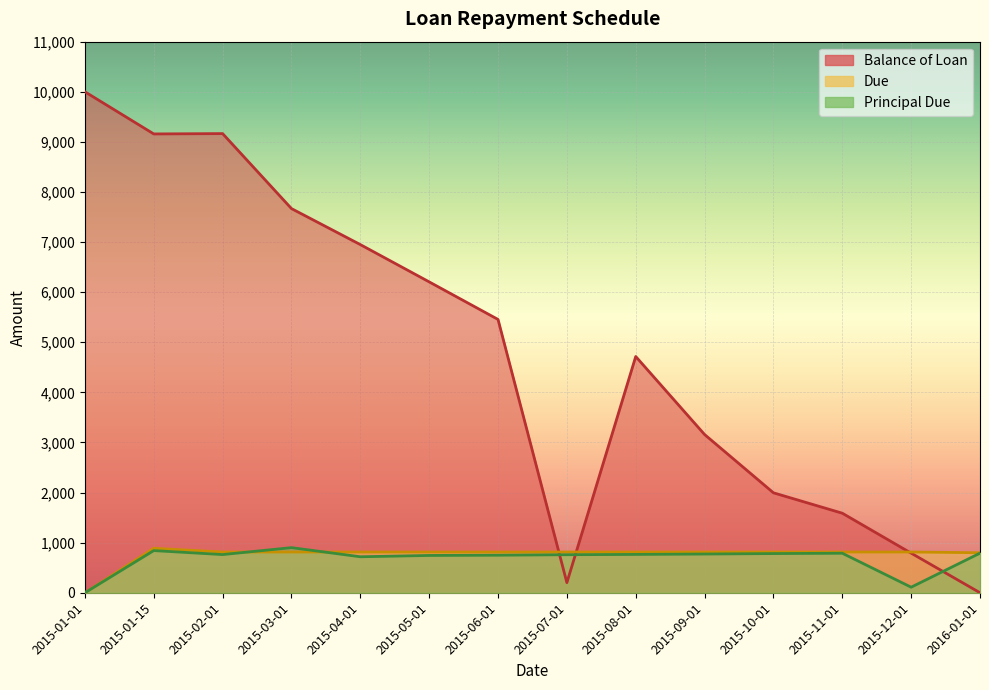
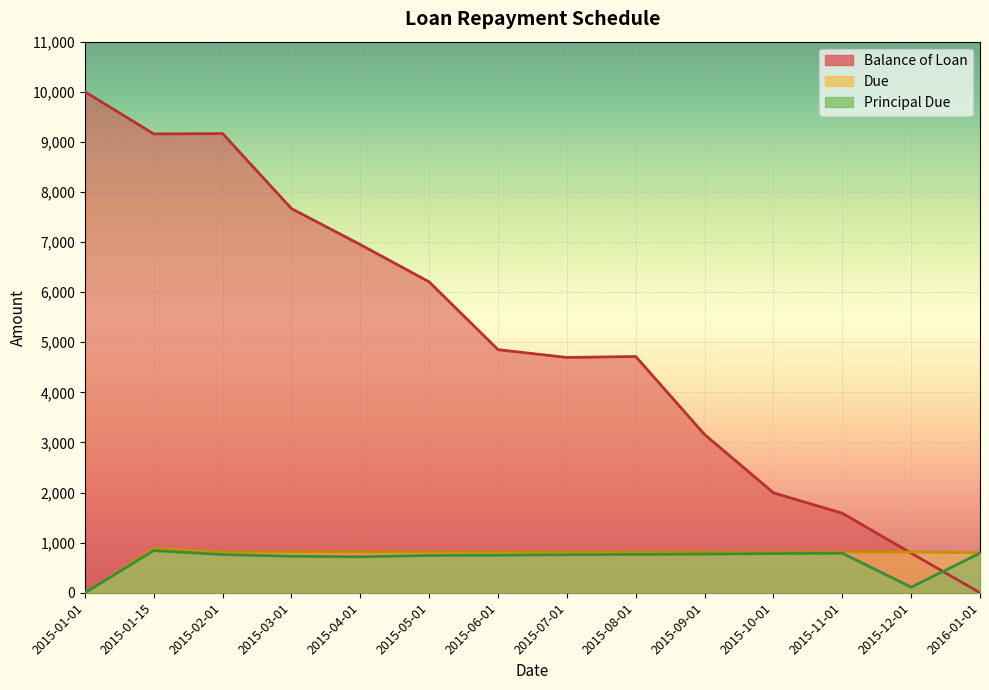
  {
    "Balance of Loan": {
      "2015-01-01": "10,000",
      "2015-01-15": "9,200",
      "2015-02-01": "9,200",
      "2015-03-01": "7,700",
      "2015-04-01": "6,900",
      "2015-05-01": "6,200",
-     "2015-06-01": "5,500",
-     "2015-07-01": "200",
+     "2015-06-01": "4,900",
+     "2015-07-01": "4,700",
      "2015-08-01": "4,700",
      "2015-09-01": "3,200",
      "2015-10-01": "2,000",
      "2015-11-01": "1,600",
      "2016-01-01": "0"
    },
    "Due": {
      "2015-02-01": "800",
      "2015-03-01": "800",
      "2015-04-01": "800",
      "2015-05-01": "800",
      "2015-06-01": "800",
      "2015-07-01": "800"
    },
    "Principal Due": {
      "2015-02-01": "800",
-     "2015-03-01": "900",
+     "2015-03-01": "700",
      "2015-04-01": "700",
      "2015-05-01": "700",
      "2015-06-01": "700",
      "2015-07-01": "800",
      "2015-12-01": "100"
    }
  }
